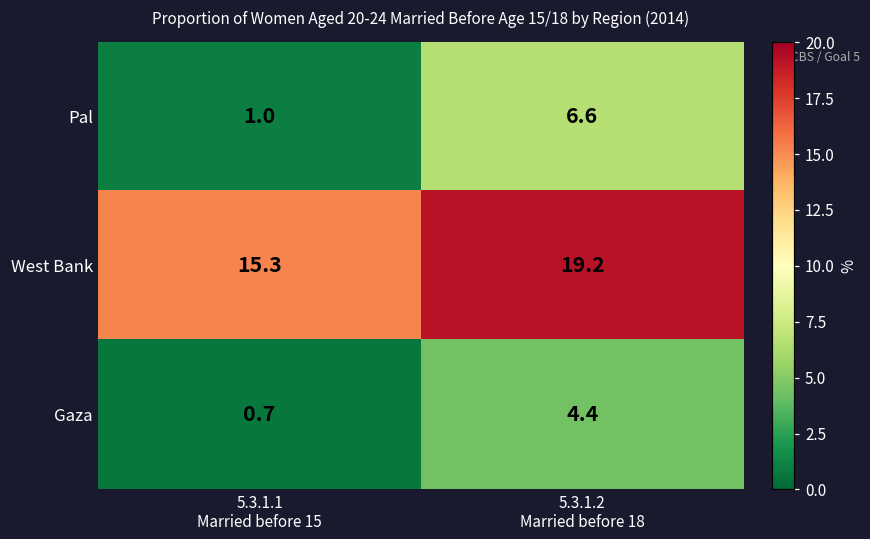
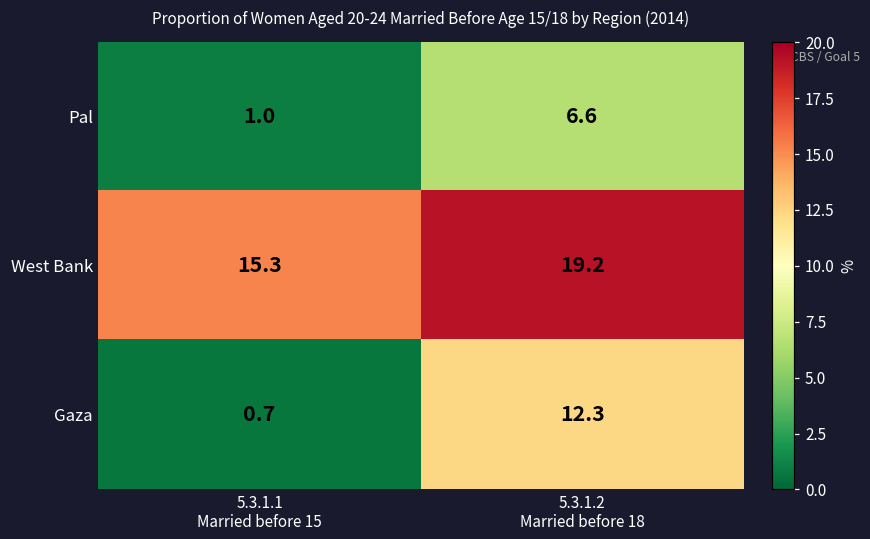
  {
    "Pal": {
      "5.3.1.1 Married before 15": 1.0,
      "5.3.1.2 Married before 18": 6.6
    },
    "West Bank": {
      "5.3.1.1 Married before 15": 15.3,
      "5.3.1.2 Married before 18": 19.2
    },
    "Gaza": {
      "5.3.1.1 Married before 15": 0.7,
-     "5.3.1.2 Married before 18": 4.4
+     "5.3.1.2 Married before 18": 12.3
    }
  }
